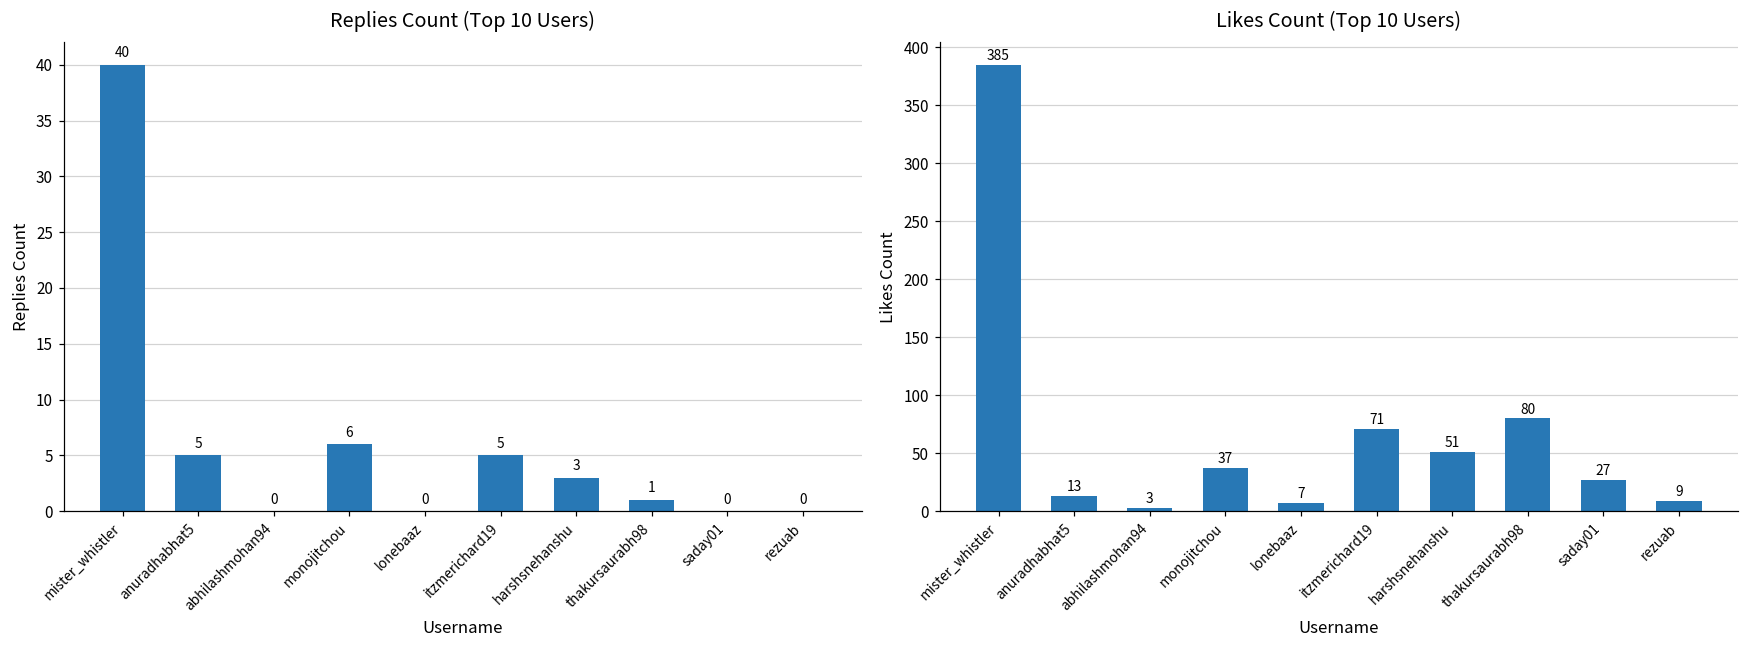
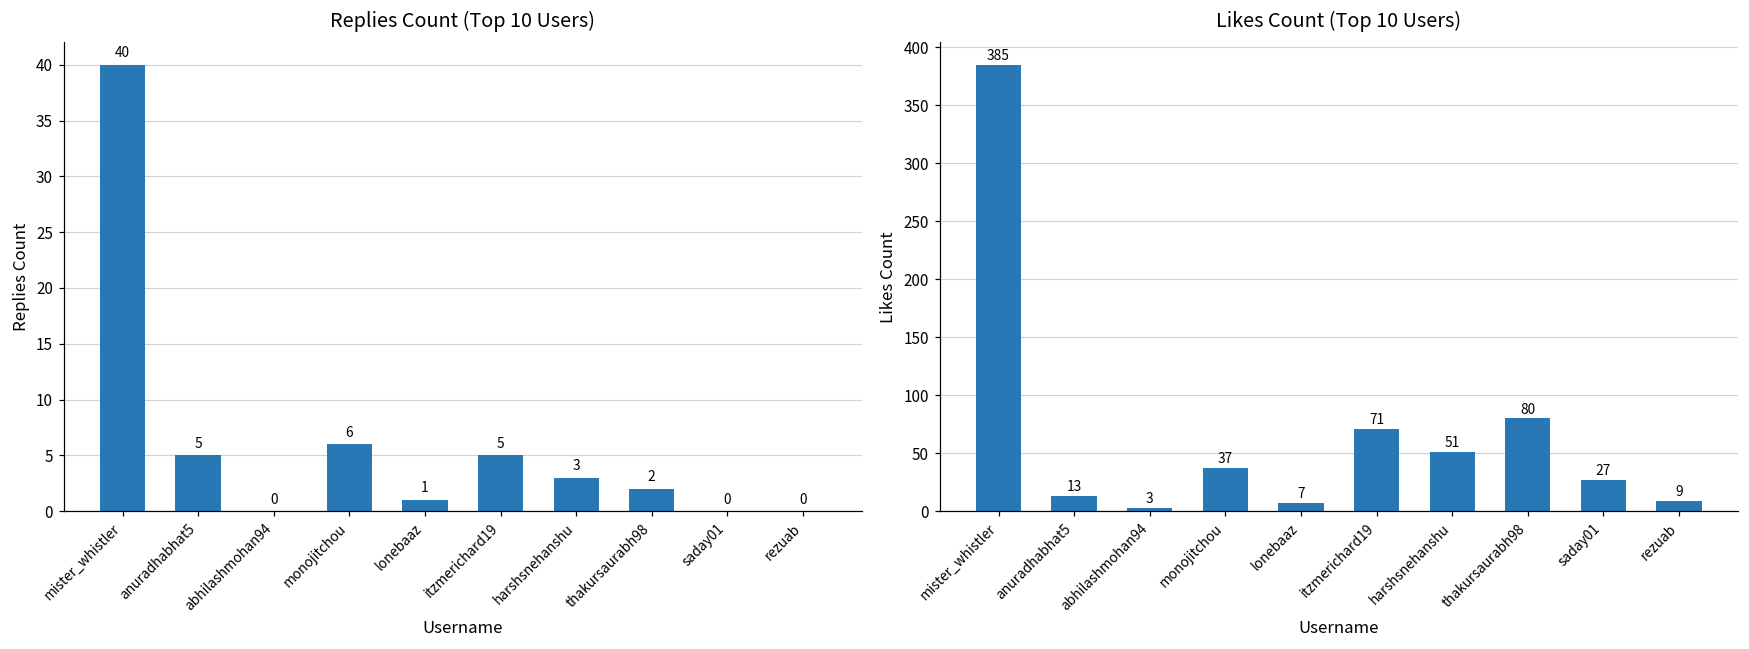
  {
    "Replies Count (Top 10 Users)": {
      "mister_whistler": 40,
      "anuradhabhat5": 5,
      "abhilashmohan94": 0,
      "monojitchou": 6,
-     "lonebaaz": 0,
+     "lonebaaz": 1,
      "itzmerichard19": 5,
      "harshsnehanshu": 3,
-     "thakursaurabh98": 1,
+     "thakursaurabh98": 2,
      "saday01": 0,
      "rezuab": 0
    },
    "Likes Count (Top 10 Users)": {
      "mister_whistler": 385,
      "anuradhabhat5": 13,
      "abhilashmohan94": 3,
      "monojitchou": 37,
      "lonebaaz": 7,
      "itzmerichard19": 71,
      "harshsnehanshu": 51,
      "thakursaurabh98": 80,
      "saday01": 27,
      "rezuab": 9
    }
  }
